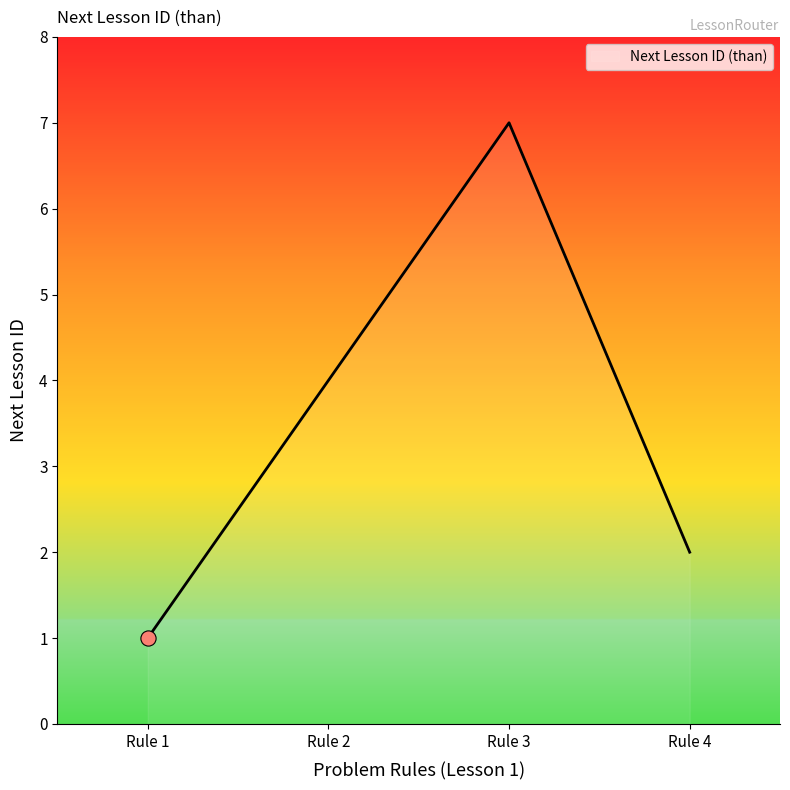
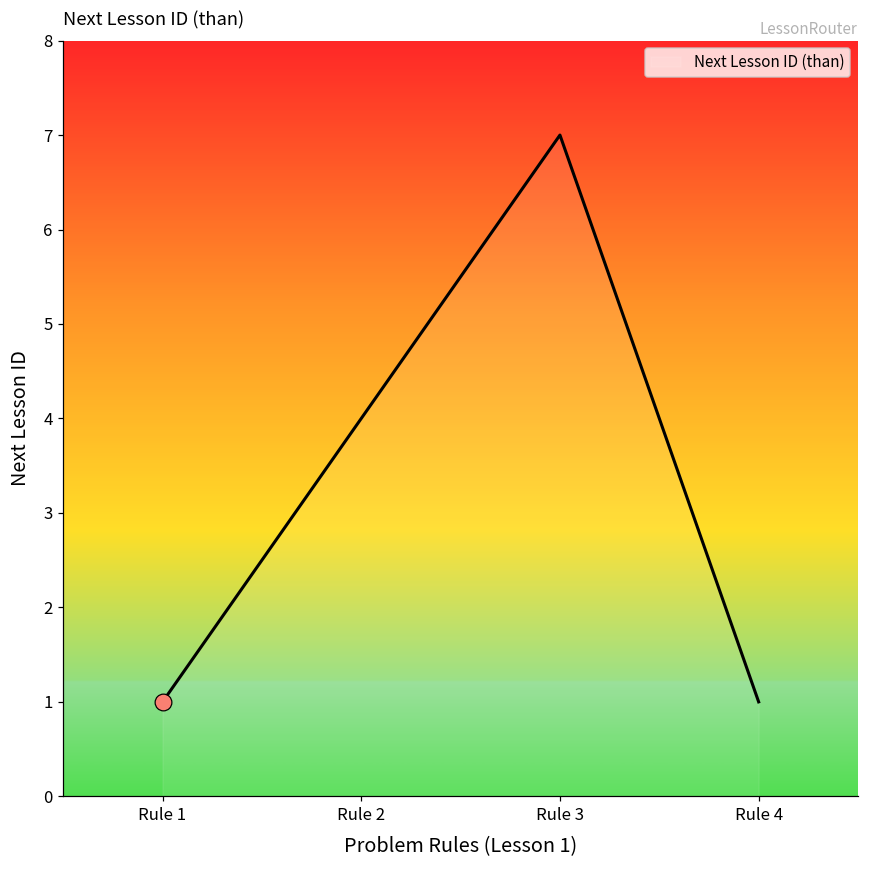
  {
    "Next Lesson ID (than)": {
      "Rule 2": 4,
      "Rule 3": 7,
-     "Rule 4": 2
+     "Rule 4": 1
    }
  }
